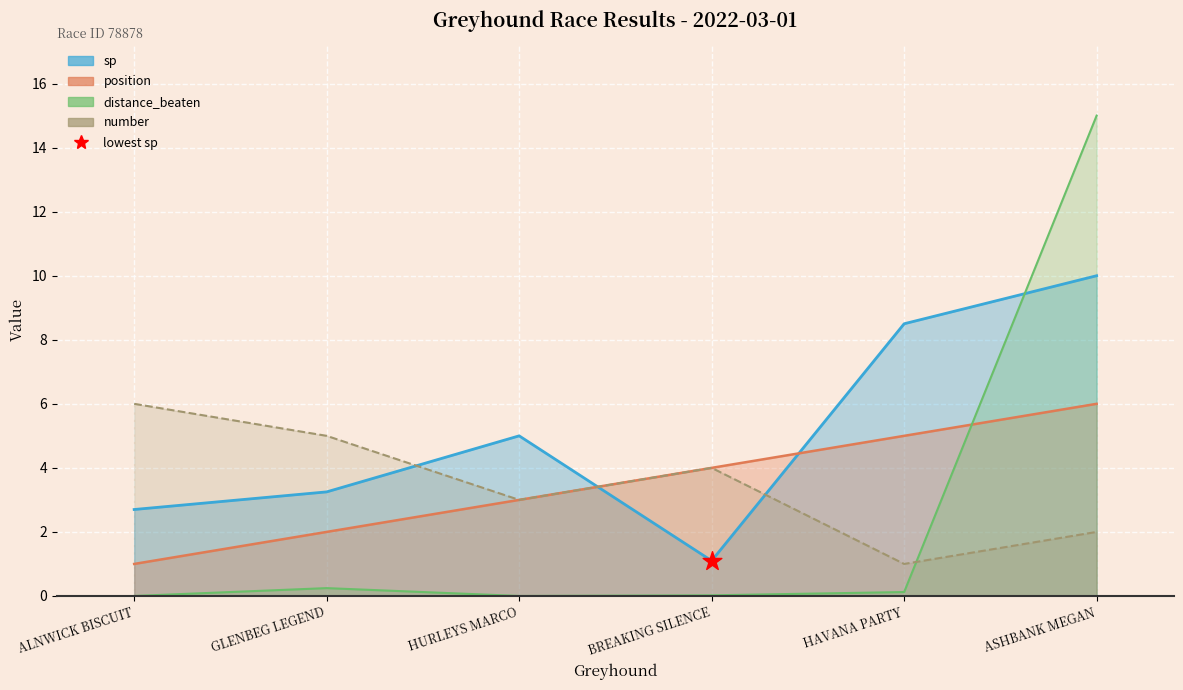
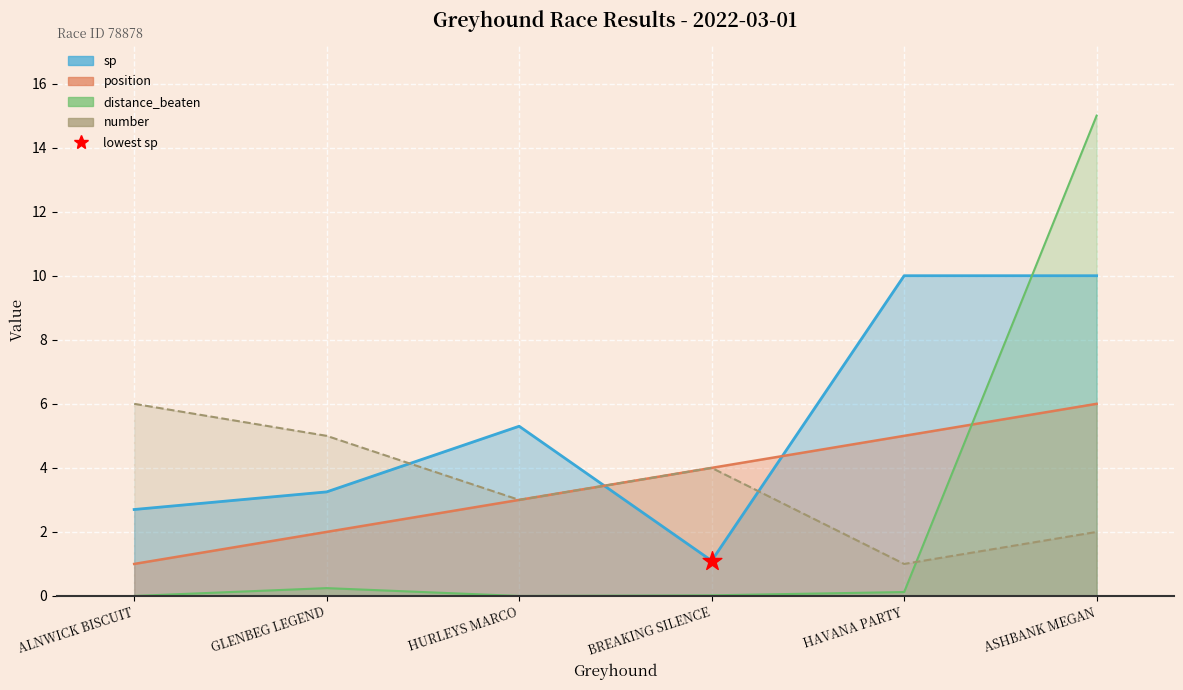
  {
    "sp": {
      "ALNWICK BISCUIT": 2.7,
      "GLENBEG LEGEND": 3.3,
-     "HURLEYS MARCO": 5.0,
-     "HAVANA PARTY": 8.5,
+     "HURLEYS MARCO": 5.3,
+     "HAVANA PARTY": 10.0,
      "ASHBANK MEGAN": 10.0
    }
  }
